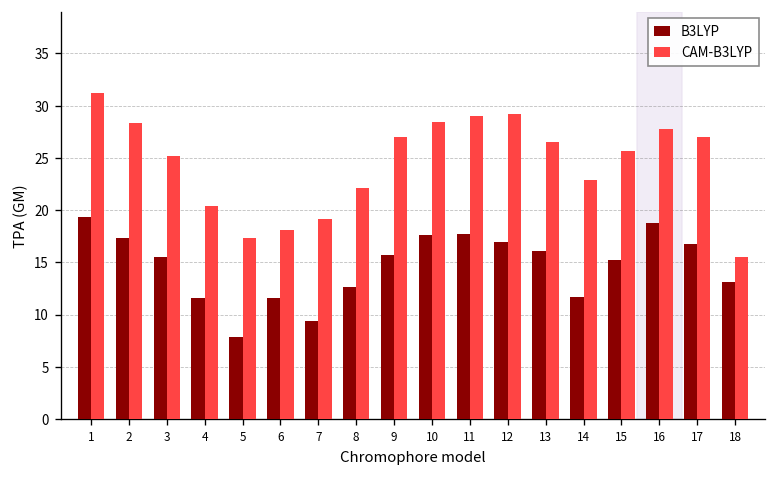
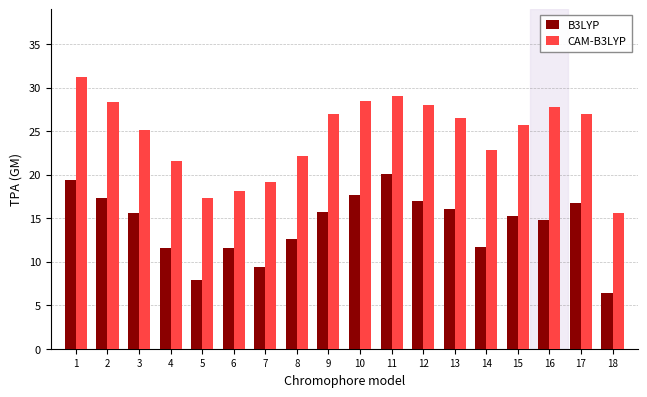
  {
    "B3LYP": {
      "1": 19,
      "2": 17,
      "3": 16,
      "4": 12,
      "5": 8,
      "6": 12,
      "7": 9,
      "8": 13,
      "9": 16,
      "10": 18,
-     "11": 18,
+     "11": 20,
      "12": 17,
      "13": 16,
      "14": 12,
      "15": 15,
-     "16": 19,
+     "16": 15,
      "17": 17,
-     "18": 13
+     "18": 6
    },
    "CAM-B3LYP": {
      "1": 31,
      "2": 28,
      "3": 25,
-     "4": 20,
+     "4": 22,
      "5": 17,
      "6": 18,
      "7": 19,
      "8": 22,
      "9": 27,
      "10": 28,
      "11": 29,
-     "12": 29,
+     "12": 28,
      "13": 27,
      "14": 23,
      "15": 26,
      "16": 28,
      "17": 27,
      "18": 16
    }
  }
